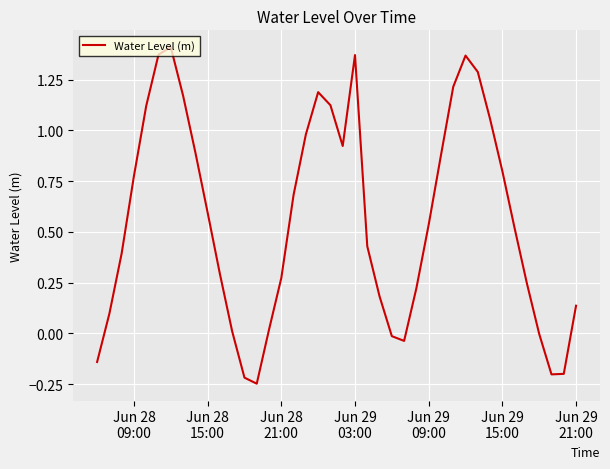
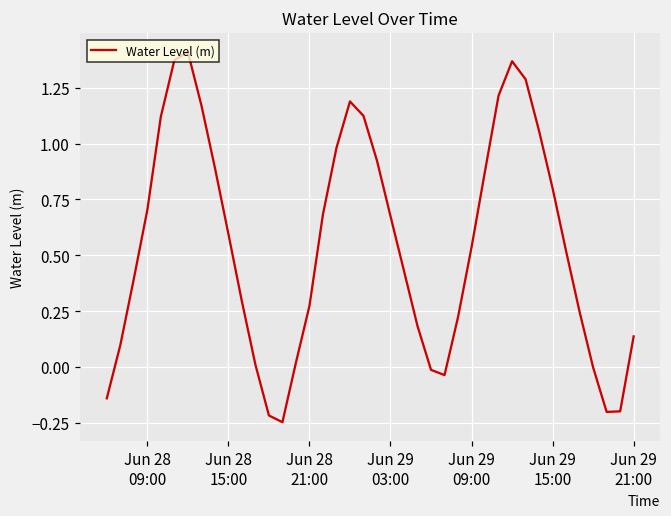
  {
-   "Jun 28 09:00": 0.78,
+   "Jun 28 09:00": 0.70,
    "Jun 28 15:00": 0.60,
    "Jun 28 21:00": 0.27,
-   "Jun 29 03:00": 1.37,
+   "Jun 29 03:00": 0.67,
    "Jun 29 09:00": 0.54,
    "Jun 29 15:00": 0.80,
    "Jun 29 21:00": 0.14
  }
